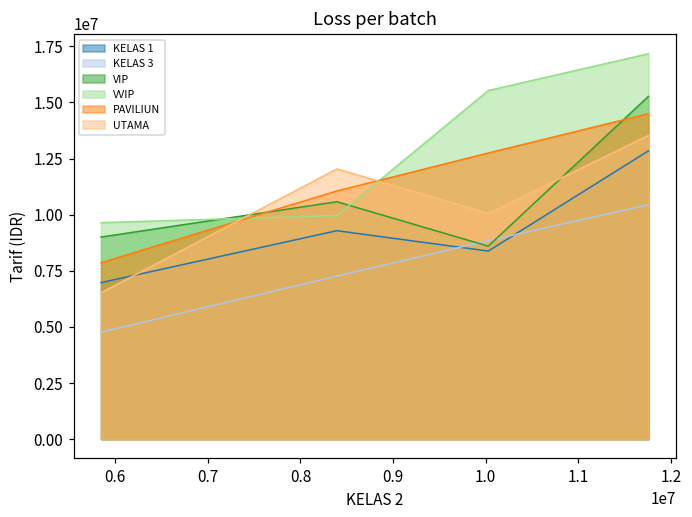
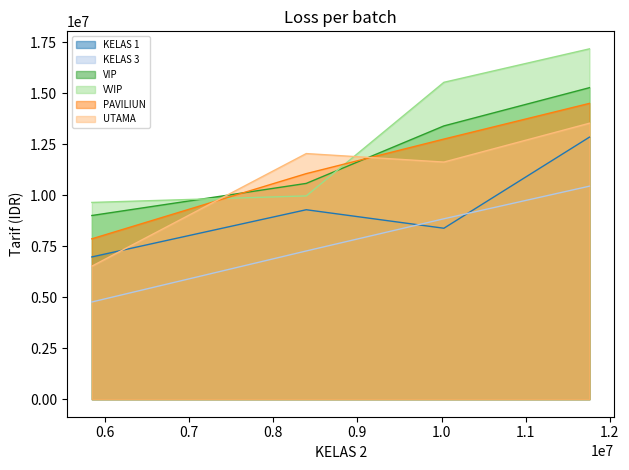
  {
    "KELAS 1": {
      "1.0": 8400000
    },
    "KELAS 3": {
      "1.0": 8800000
    },
    "VIP": {
-     "1.0": 8600000
+     "1.0": 13400000
    },
    "VVIP": {
      "1.0": 15500000
    },
    "PAVILIUN": {
      "1.0": 12700000
    },
    "UTAMA": {
-     "1.0": 10100000
+     "1.0": 11600000
    }
  }
